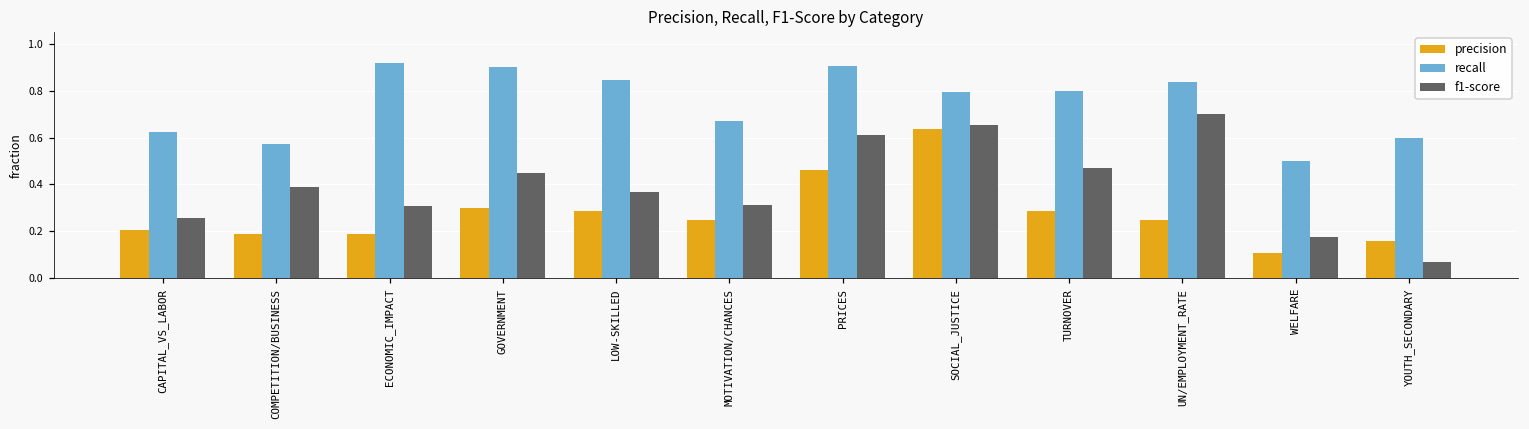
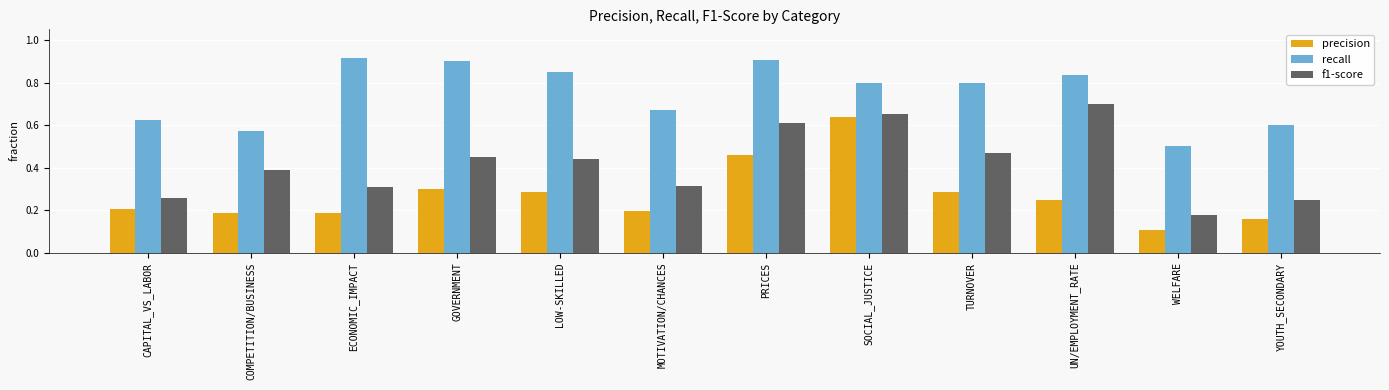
  {
    "precision": {
      "CAPITAL_VS_LABOR": 0.21,
      "COMPETITION/BUSINESS": 0.19,
      "ECONOMIC_IMPACT": 0.19,
      "GOVERNMENT": 0.30,
      "LOW-SKILLED": 0.28,
-     "MOTIVATION/CHANCES": 0.25,
+     "MOTIVATION/CHANCES": 0.20,
      "PRICES": 0.46,
      "SOCIAL_JUSTICE": 0.64,
      "TURNOVER": 0.29,
      "UN/EMPLOYMENT_RATE": 0.25,
      "WELFARE": 0.11,
      "YOUTH_SECONDARY": 0.16
    },
    "recall": {
      "CAPITAL_VS_LABOR": 0.63,
      "COMPETITION/BUSINESS": 0.57,
      "ECONOMIC_IMPACT": 0.92,
      "GOVERNMENT": 0.90,
      "LOW-SKILLED": 0.85,
      "MOTIVATION/CHANCES": 0.67,
      "PRICES": 0.91,
      "SOCIAL_JUSTICE": 0.80,
      "TURNOVER": 0.80,
      "UN/EMPLOYMENT_RATE": 0.84,
      "WELFARE": 0.50,
      "YOUTH_SECONDARY": 0.60
    },
    "f1-score": {
      "CAPITAL_VS_LABOR": 0.26,
      "COMPETITION/BUSINESS": 0.39,
      "ECONOMIC_IMPACT": 0.31,
      "GOVERNMENT": 0.45,
-     "LOW-SKILLED": 0.37,
+     "LOW-SKILLED": 0.44,
      "MOTIVATION/CHANCES": 0.31,
      "PRICES": 0.61,
      "SOCIAL_JUSTICE": 0.65,
      "TURNOVER": 0.47,
      "UN/EMPLOYMENT_RATE": 0.70,
      "WELFARE": 0.18,
-     "YOUTH_SECONDARY": 0.07
+     "YOUTH_SECONDARY": 0.25
    }
  }
